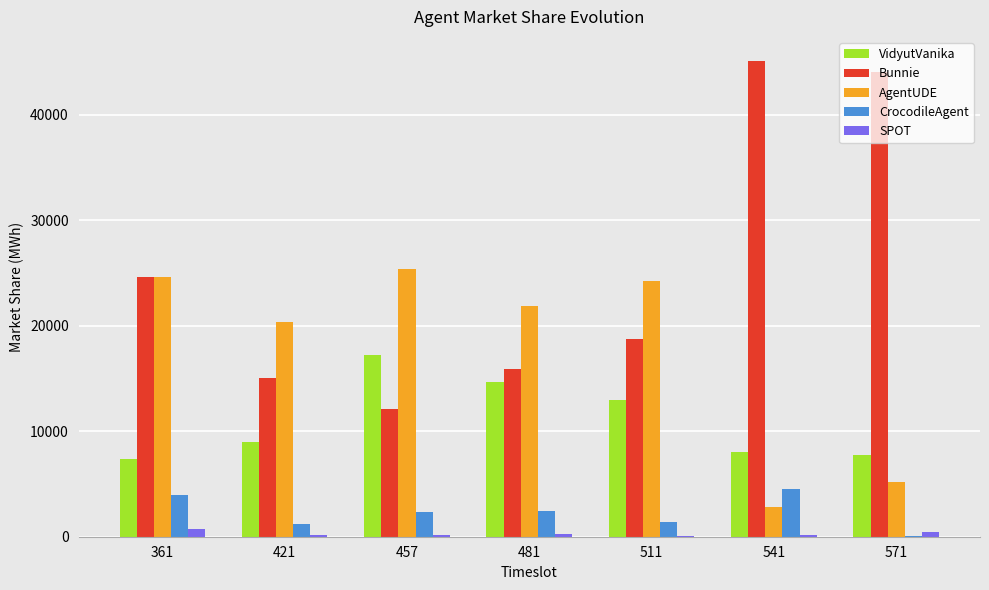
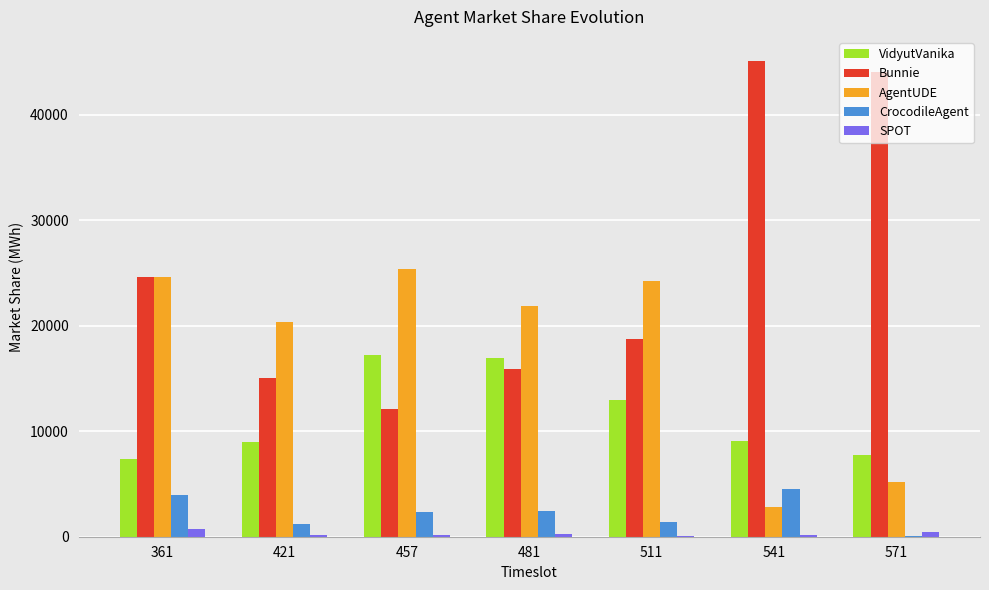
  {
    "VidyutVanika": {
      "361": 7400,
      "421": 9000,
      "457": 17200,
-     "481": 14600,
+     "481": 17000,
      "511": 13000,
-     "541": 8100,
+     "541": 9000,
      "571": 7800
    },
    "Bunnie": {
      "361": 24600,
      "421": 15000,
      "457": 12100,
      "481": 15900,
      "511": 18700,
      "541": 45100
    },
    "AgentUDE": {
      "361": 24600,
      "421": 20400,
      "457": 25400,
      "481": 21900,
      "511": 24200,
      "541": 2800,
      "571": 5200
    },
    "CrocodileAgent": {
      "361": 3900,
      "421": 1200,
      "457": 2400,
      "481": 2400,
      "511": 1400,
      "541": 4600
    },
    "SPOT": {
      "361": 800,
      "571": 400
    }
  }
